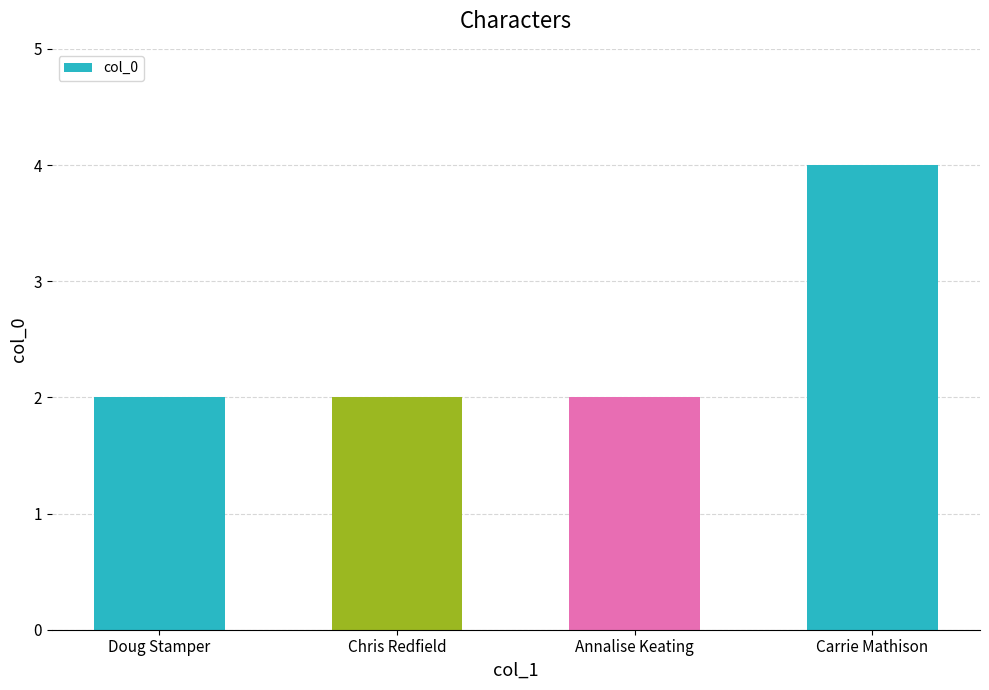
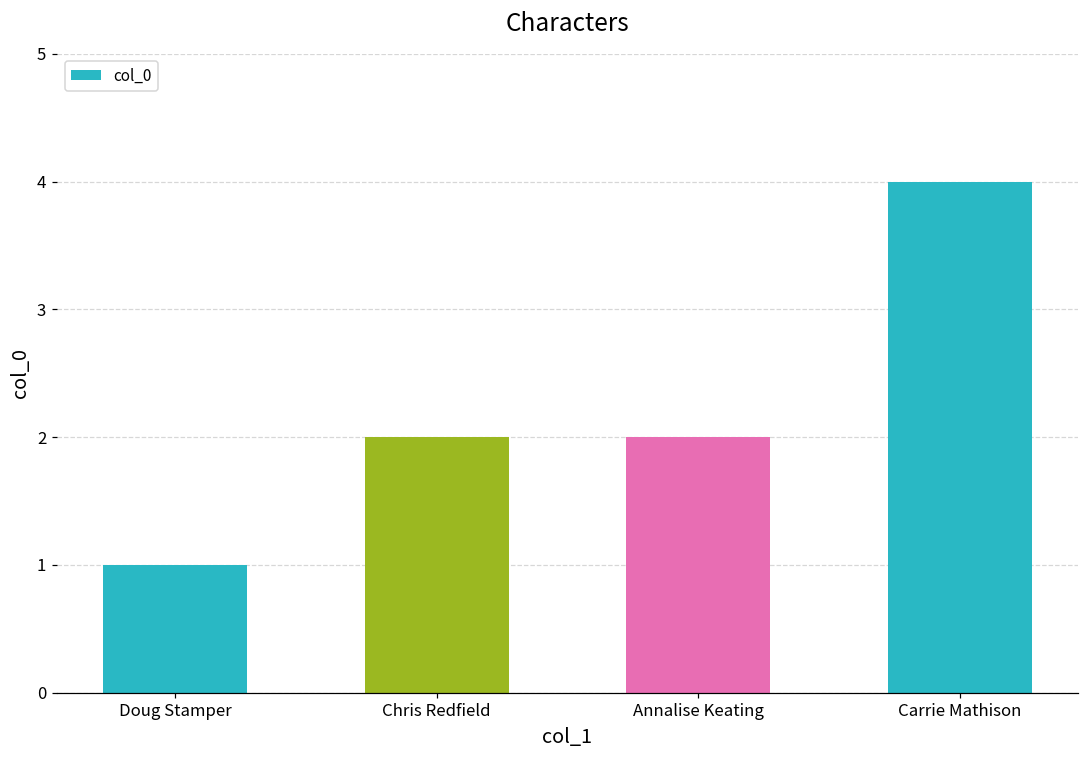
  {
-   "Doug Stamper": 2,
+   "Doug Stamper": 1,
    "Chris Redfield": 2,
    "Annalise Keating": 2,
    "Carrie Mathison": 4
  }
